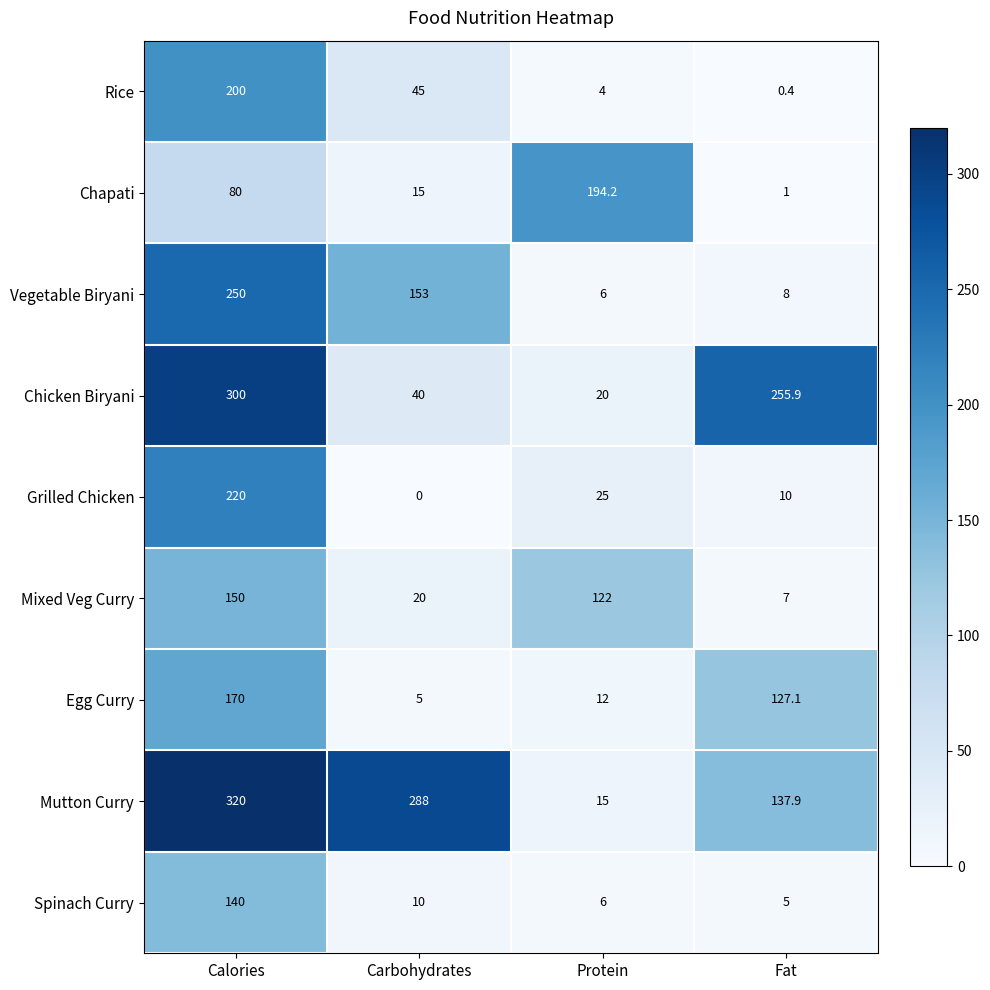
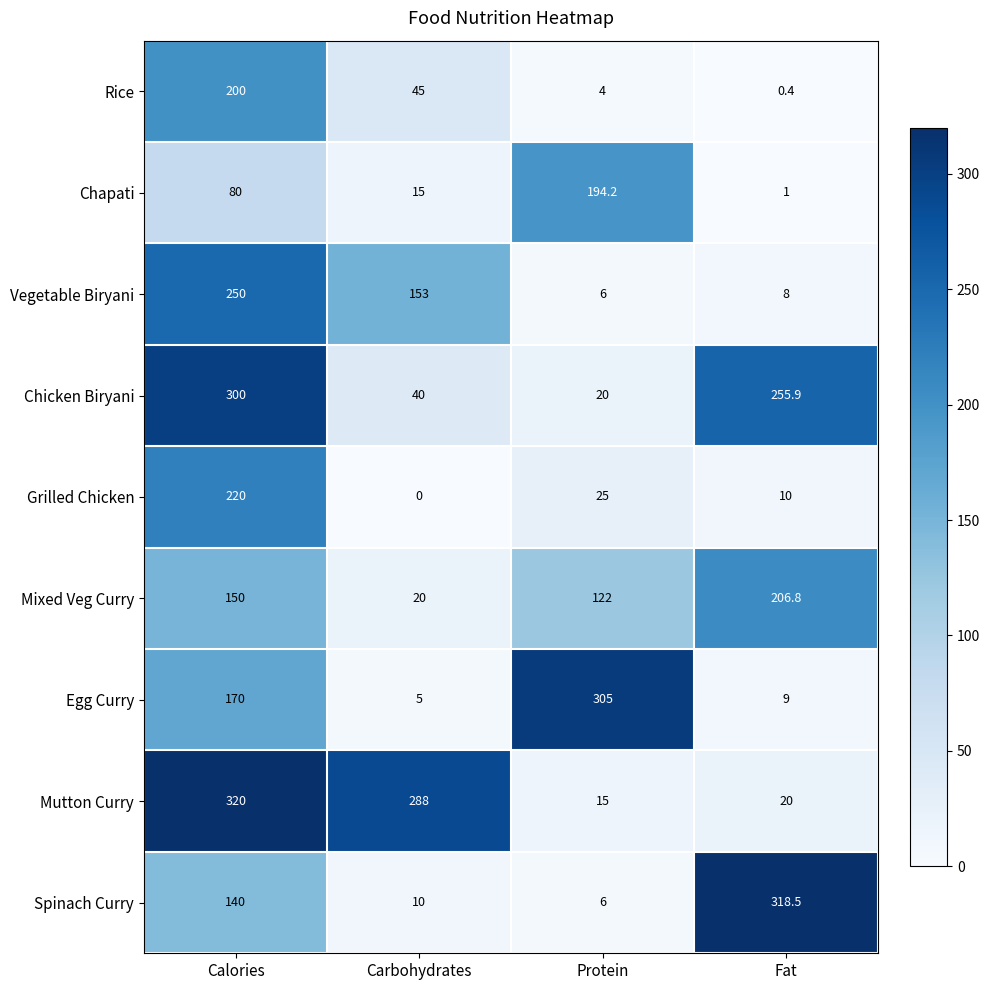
  {
    "Rice": {
      "Calories": 200,
      "Carbohydrates": 45,
      "Protein": 4,
      "Fat": 0.4
    },
    "Chapati": {
      "Calories": 80,
      "Carbohydrates": 15,
      "Protein": 194.2,
      "Fat": 1
    },
    "Vegetable Biryani": {
      "Calories": 250,
      "Carbohydrates": 153,
      "Protein": 6,
      "Fat": 8
    },
    "Chicken Biryani": {
      "Calories": 300,
      "Carbohydrates": 40,
      "Protein": 20,
      "Fat": 255.9
    },
    "Grilled Chicken": {
      "Calories": 220,
      "Carbohydrates": 0,
      "Protein": 25,
      "Fat": 10
    },
    "Mixed Veg Curry": {
      "Calories": 150,
      "Carbohydrates": 20,
      "Protein": 122,
-     "Fat": 7
+     "Fat": 206.8
    },
    "Egg Curry": {
      "Calories": 170,
      "Carbohydrates": 5,
-     "Protein": 12,
-     "Fat": 127.1
+     "Protein": 305,
+     "Fat": 9
    },
    "Mutton Curry": {
      "Calories": 320,
      "Carbohydrates": 288,
      "Protein": 15,
-     "Fat": 137.9
+     "Fat": 20
    },
    "Spinach Curry": {
      "Calories": 140,
      "Carbohydrates": 10,
      "Protein": 6,
-     "Fat": 5
+     "Fat": 318.5
    }
  }
